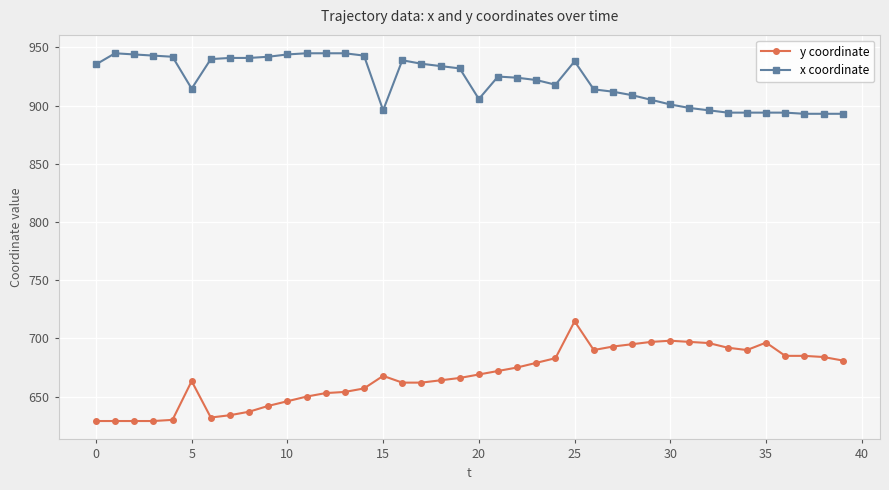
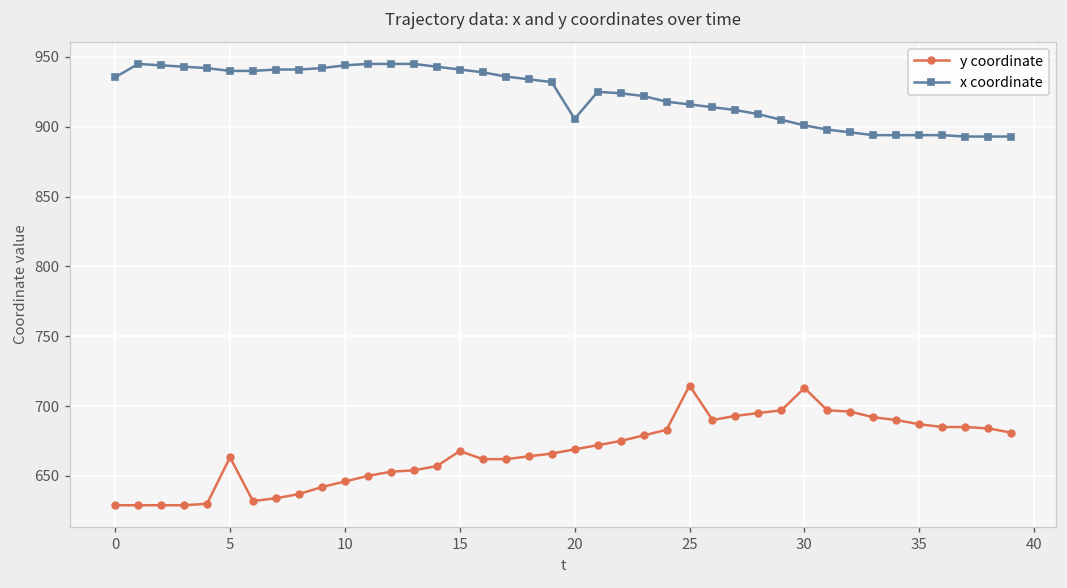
  {
    "y coordinate": {
      "0": 629,
      "5": 663,
      "10": 646,
      "15": 668,
      "20": 669,
      "25": 715,
-     "30": 698,
-     "35": 696
+     "30": 713,
+     "35": 687
    },
    "x coordinate": {
      "0": 935,
-     "5": 915,
+     "5": 940,
      "10": 944,
-     "15": 896,
+     "15": 941,
      "20": 906,
-     "25": 938,
+     "25": 916,
      "30": 901,
      "35": 894
    }
  }
